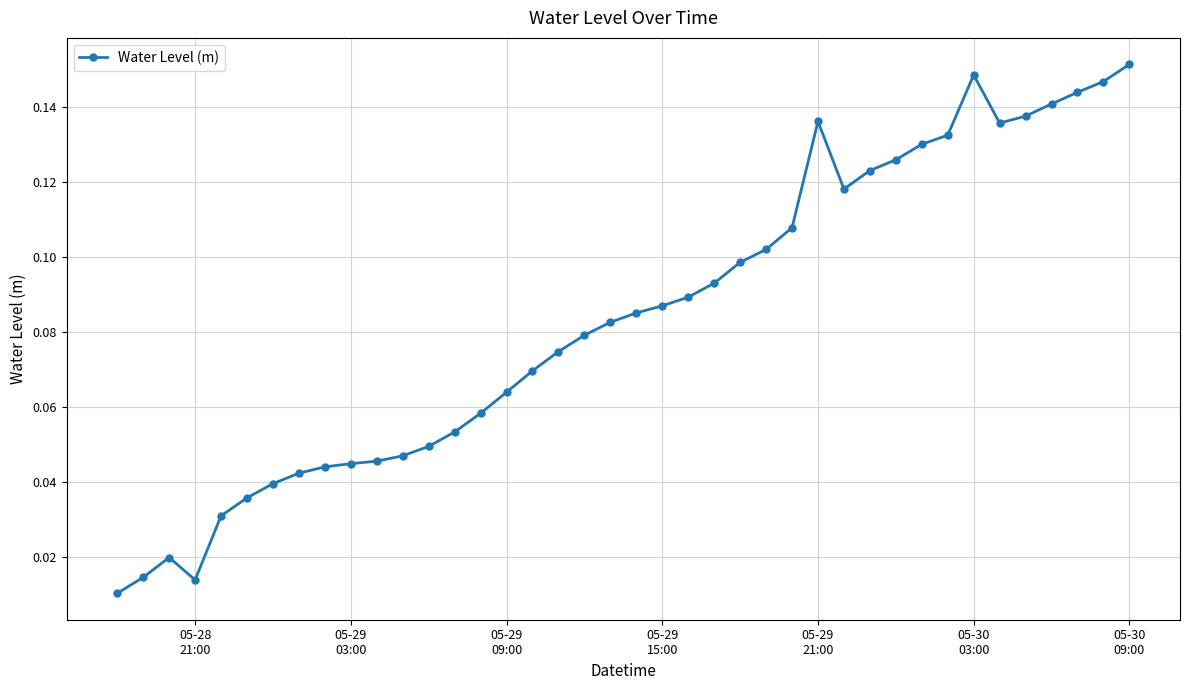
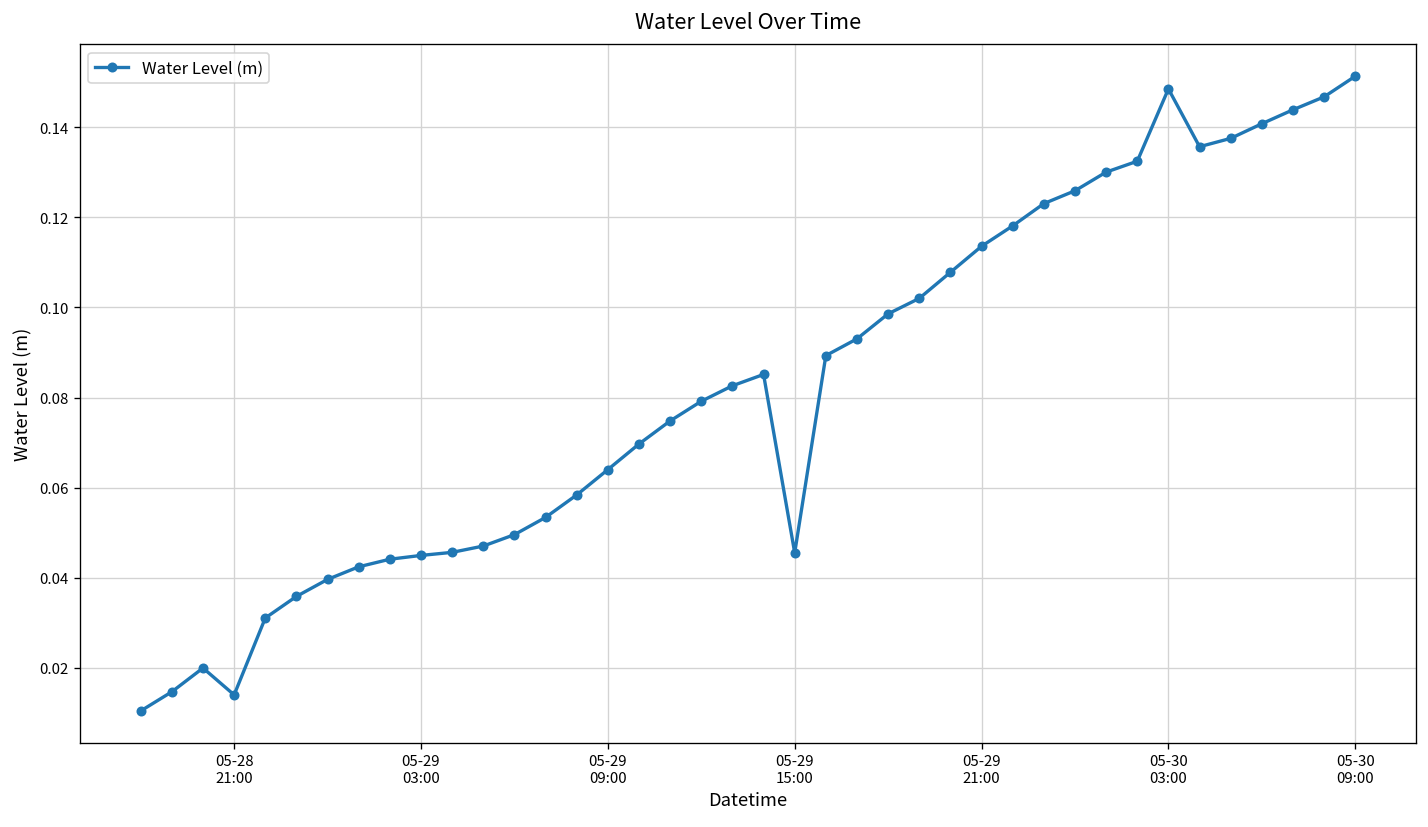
  {
    "05-28 21:00": 0.014,
    "05-29 03:00": 0.045,
    "05-29 09:00": 0.064,
-   "05-29 15:00": 0.087,
-   "05-29 21:00": 0.136,
+   "05-29 15:00": 0.046,
+   "05-29 21:00": 0.114,
    "05-30 03:00": 0.149,
    "05-30 09:00": 0.151
  }
